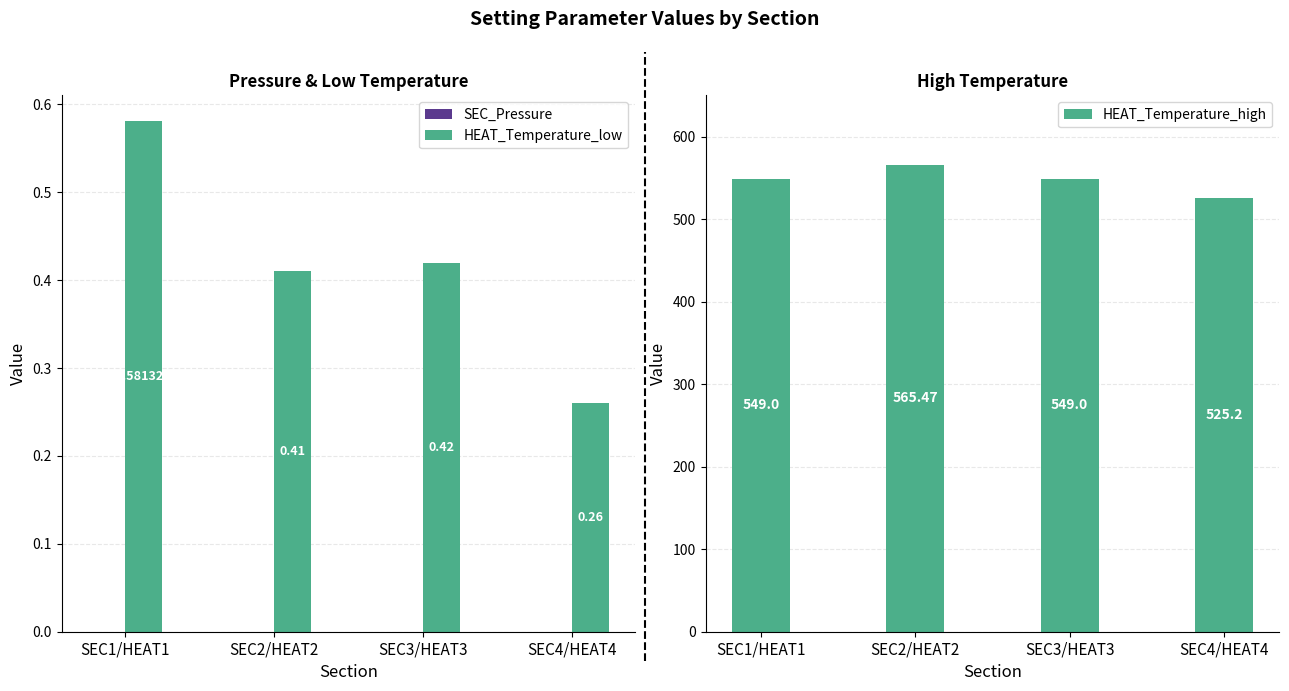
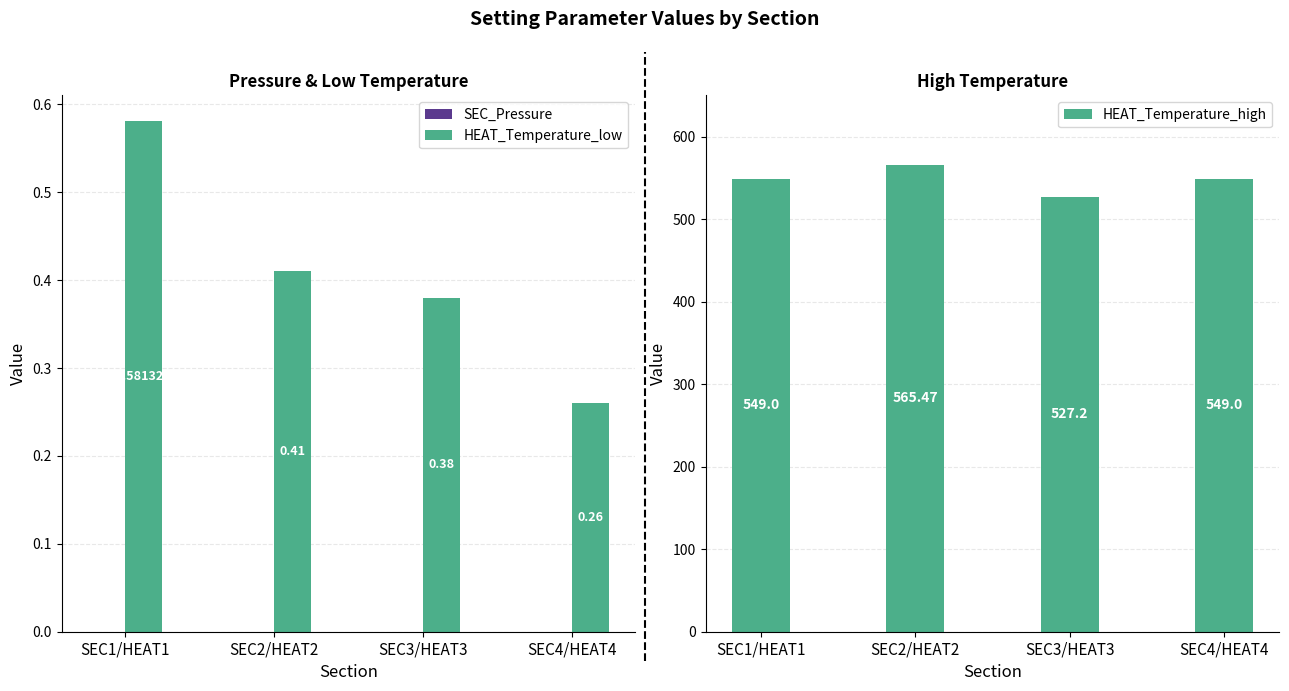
  {
    "Pressure & Low Temperature": {
      "SEC_Pressure": {
        "SEC1/HEAT1": 0.00,
        "SEC2/HEAT2": 0.00,
        "SEC3/HEAT3": 0.00,
        "SEC4/HEAT4": 0.00
      },
      "HEAT_Temperature_low": {
        "SEC1/HEAT1": 0.581325,
        "SEC2/HEAT2": 0.41,
-       "SEC3/HEAT3": 0.42,
+       "SEC3/HEAT3": 0.38,
        "SEC4/HEAT4": 0.26
      }
    },
    "High Temperature": {
      "SEC1/HEAT1": 549.0,
      "SEC2/HEAT2": 565.47,
-     "SEC3/HEAT3": 549.0,
-     "SEC4/HEAT4": 525.2
+     "SEC3/HEAT3": 527.2,
+     "SEC4/HEAT4": 549.0
    }
  }
